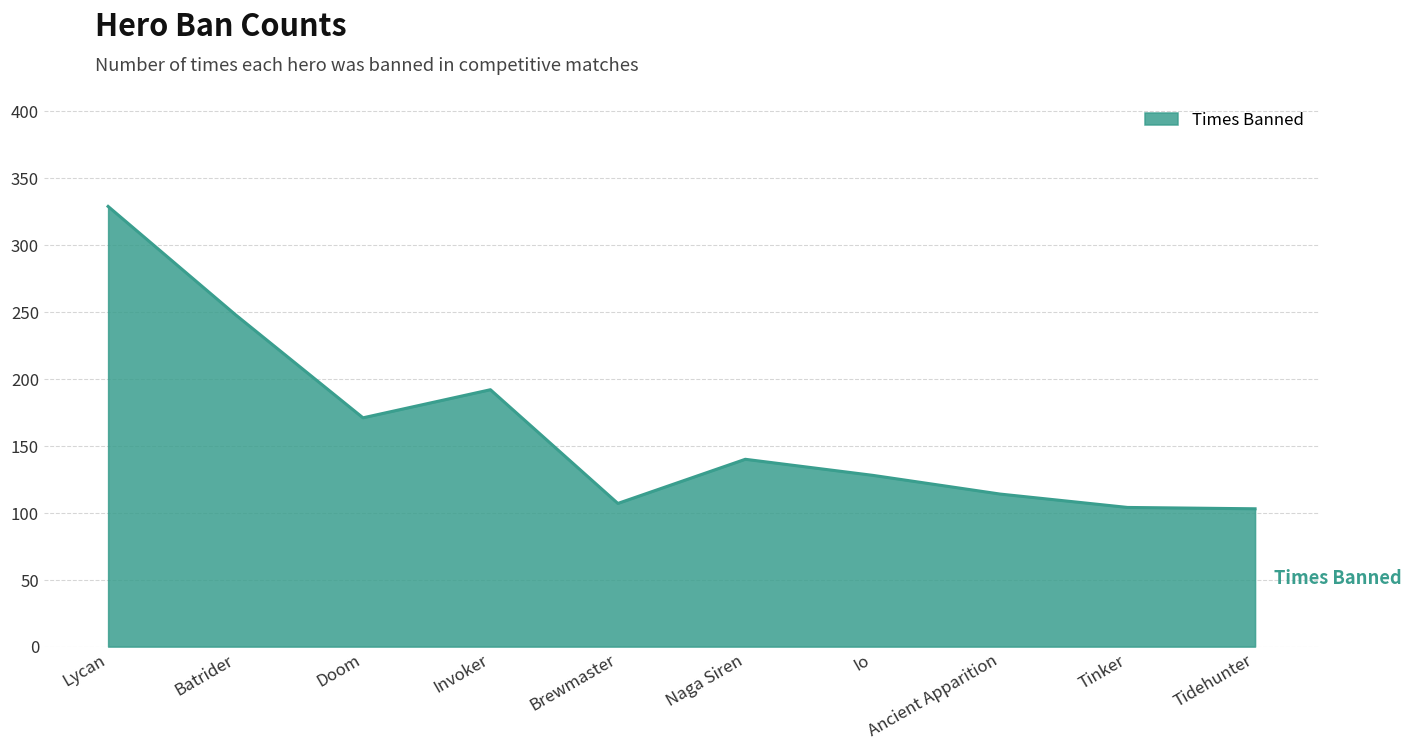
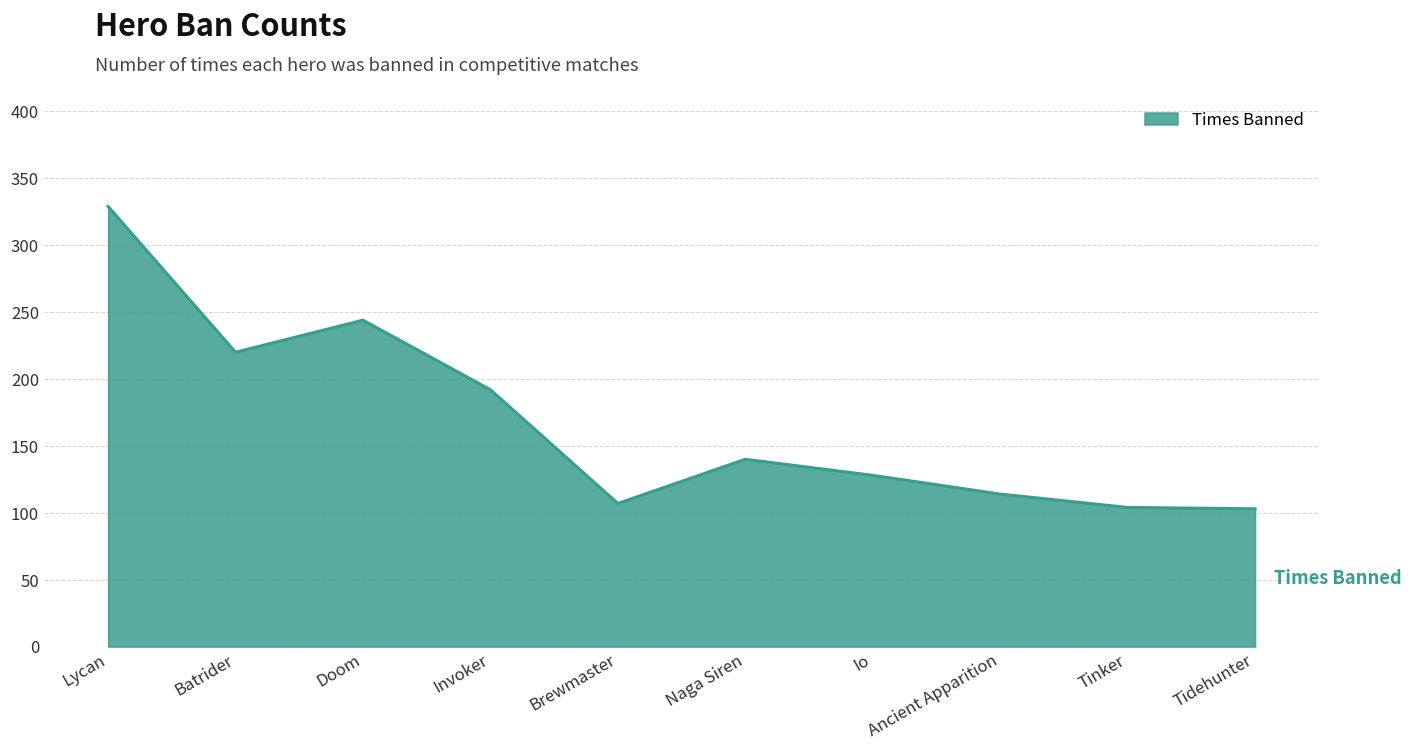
  {
    "Lycan": 329,
-   "Batrider": 248,
-   "Doom": 171,
+   "Batrider": 220,
+   "Doom": 244,
    "Invoker": 192,
    "Brewmaster": 107,
    "Naga Siren": 140,
    "Io": 128,
    "Ancient Apparition": 114,
    "Tinker": 104,
    "Tidehunter": 103
  }
